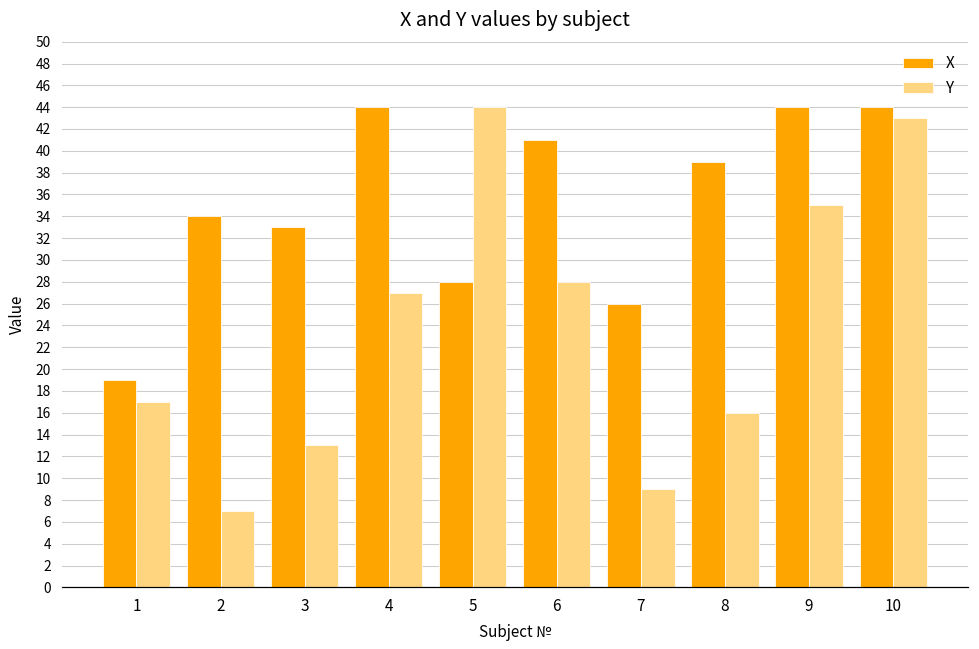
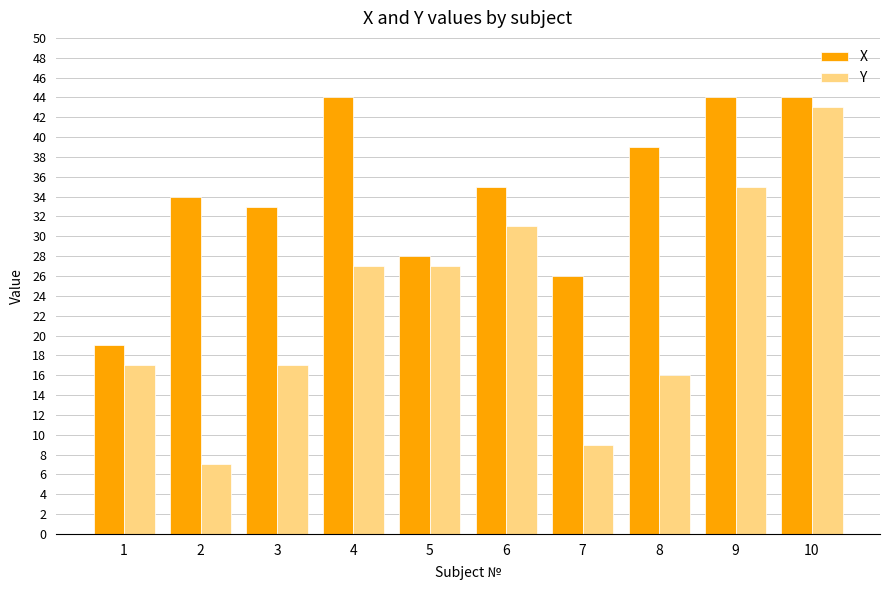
  {
    "X": {
      "1": 19,
      "2": 34,
      "3": 33,
      "4": 44,
      "5": 28,
-     "6": 41,
+     "6": 35,
      "7": 26,
      "8": 39,
      "9": 44,
      "10": 44
    },
    "Y": {
      "1": 17,
      "2": 7,
-     "3": 13,
+     "3": 17,
      "4": 27,
-     "5": 44,
-     "6": 28,
+     "5": 27,
+     "6": 31,
      "7": 9,
      "8": 16,
      "9": 35,
      "10": 43
    }
  }
